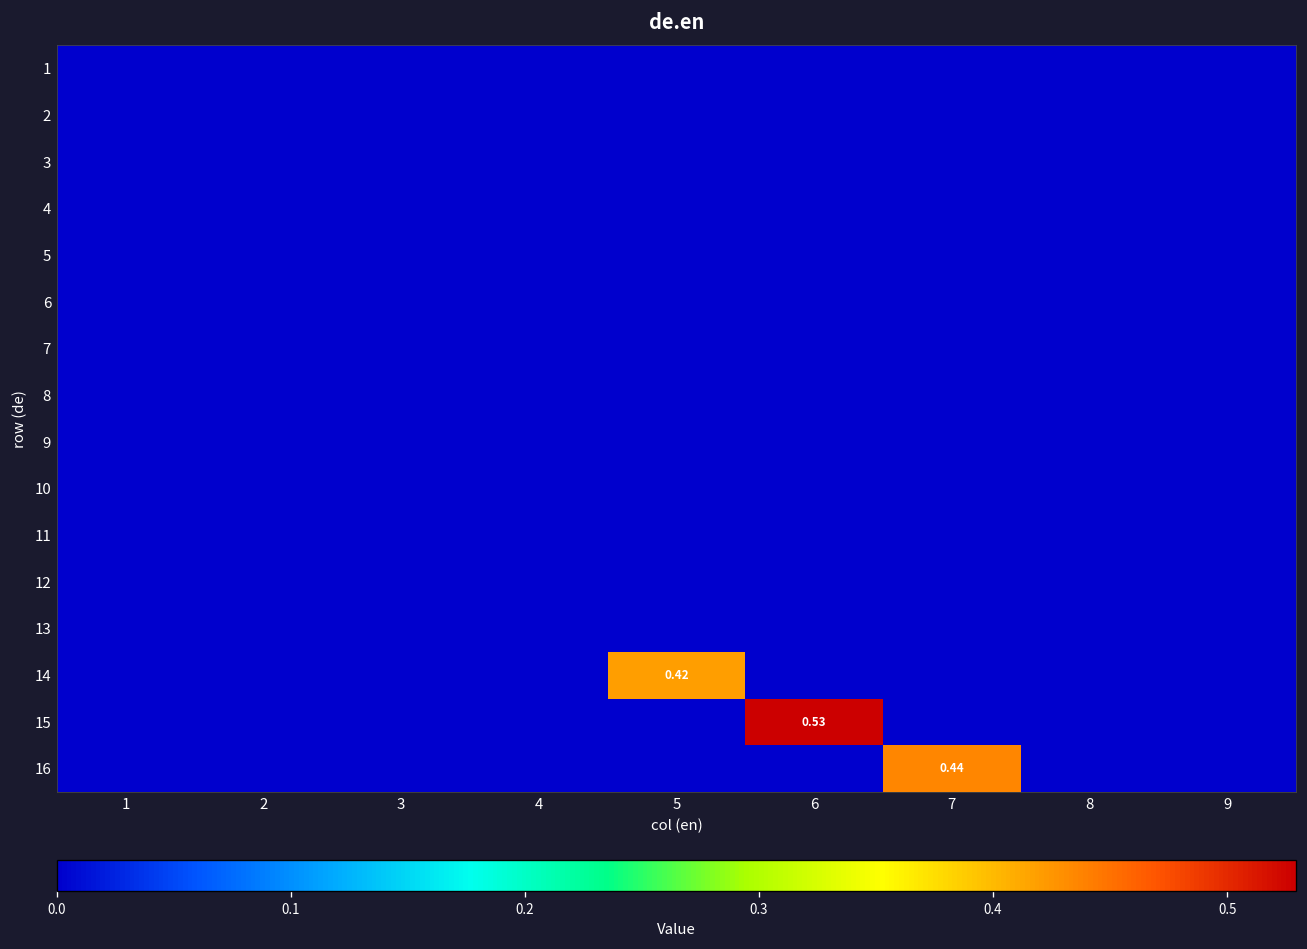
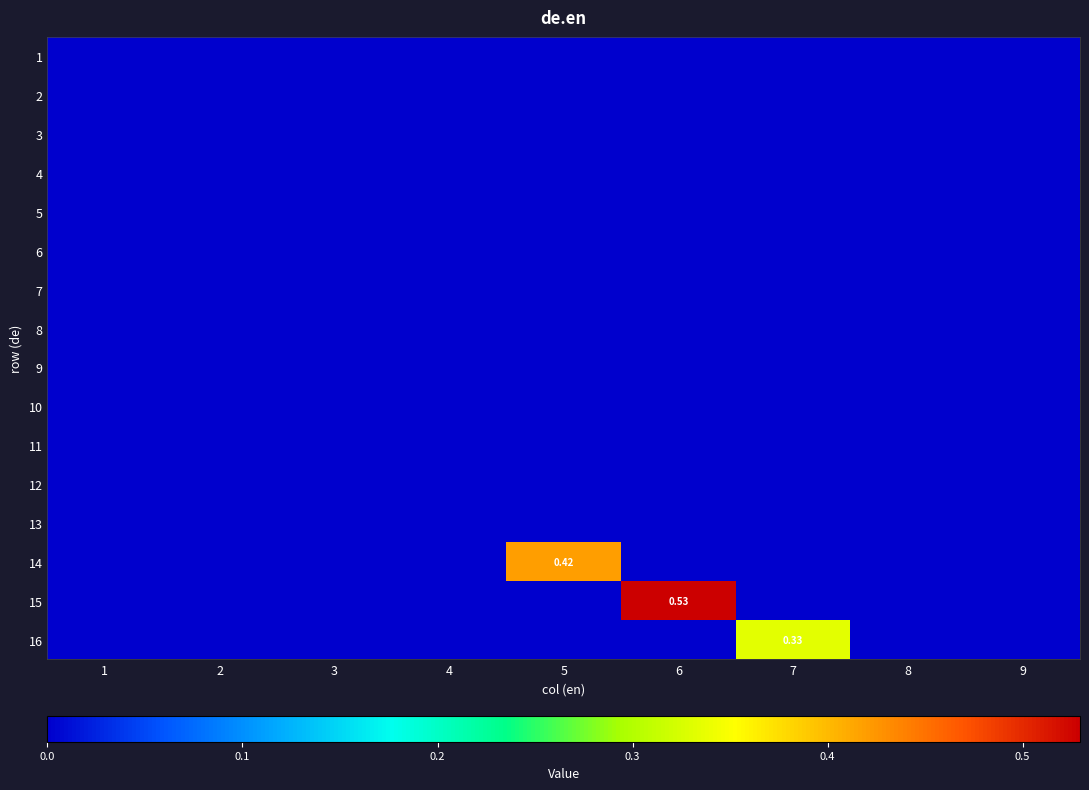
  {
    "14": {
      "5": 0.42
    },
    "15": {
      "6": 0.53
    },
    "16": {
-     "7": 0.44
+     "7": 0.33
    }
  }
